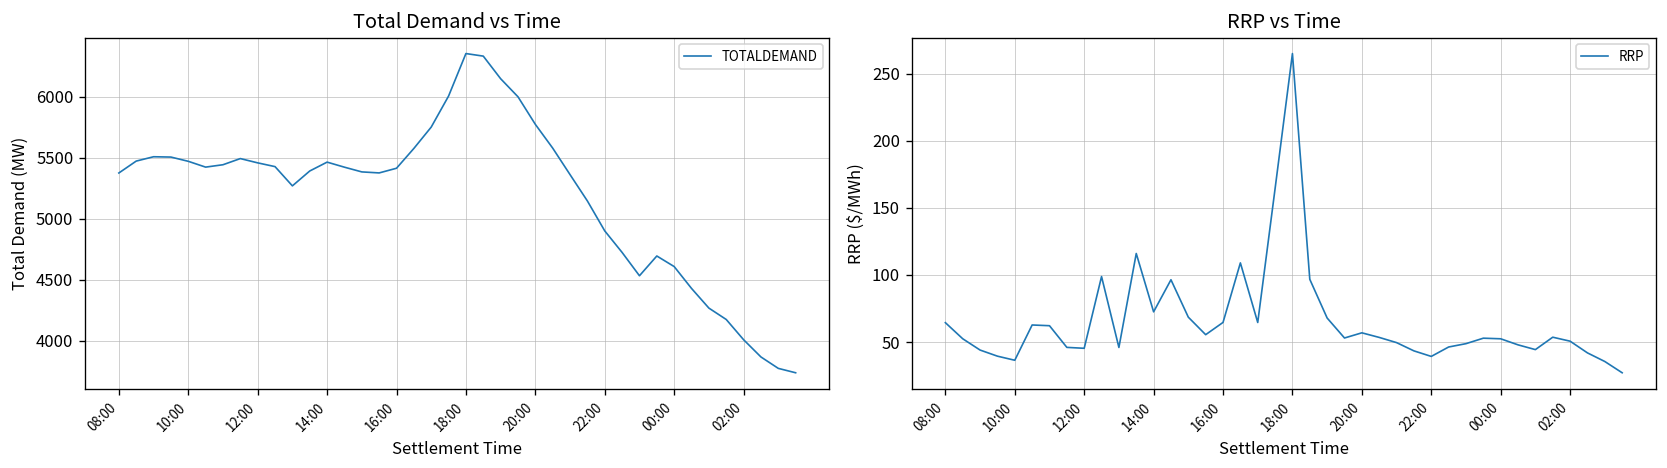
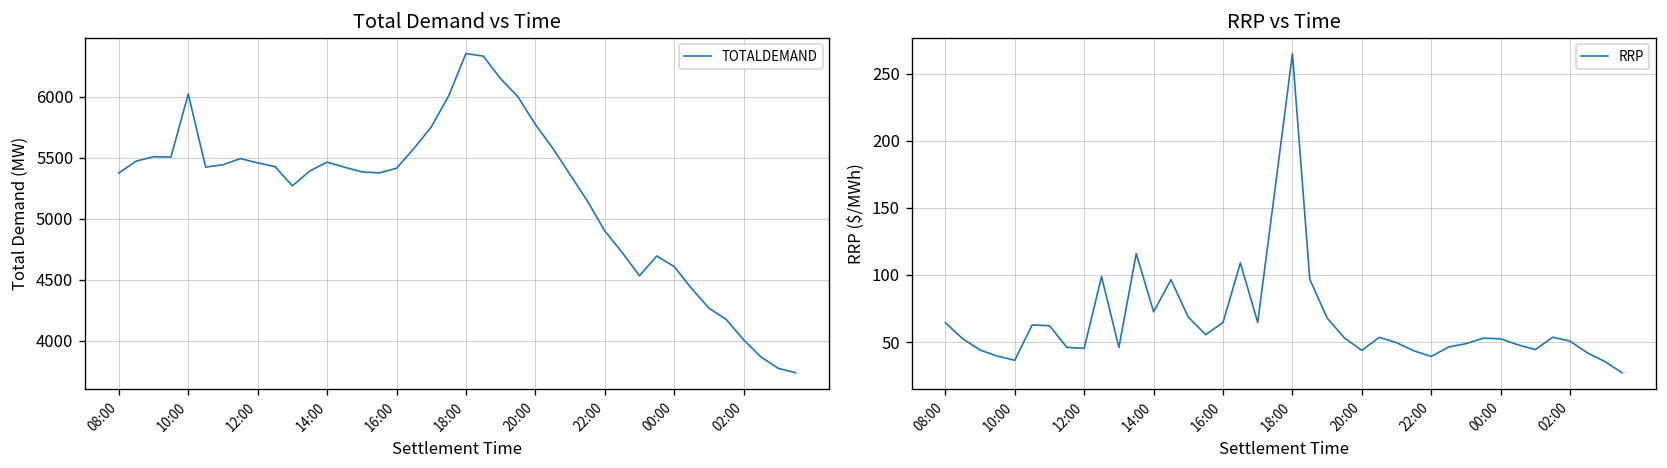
  {
    "Total Demand vs Time": {
      "08:00": 5370,
-     "10:00": 5470,
+     "10:00": 6020,
      "12:00": 5460,
      "14:00": 5460,
      "16:00": 5410,
      "18:00": 6350,
      "20:00": 5770,
      "22:00": 4900,
      "00:00": 4610,
      "02:00": 4010
    },
    "RRP vs Time": {
      "08:00": 64,
      "10:00": 36,
      "12:00": 45,
      "14:00": 73,
      "16:00": 65,
      "18:00": 265,
-     "20:00": 57,
+     "20:00": 44,
      "22:00": 39,
      "00:00": 52,
      "02:00": 51
    }
  }
